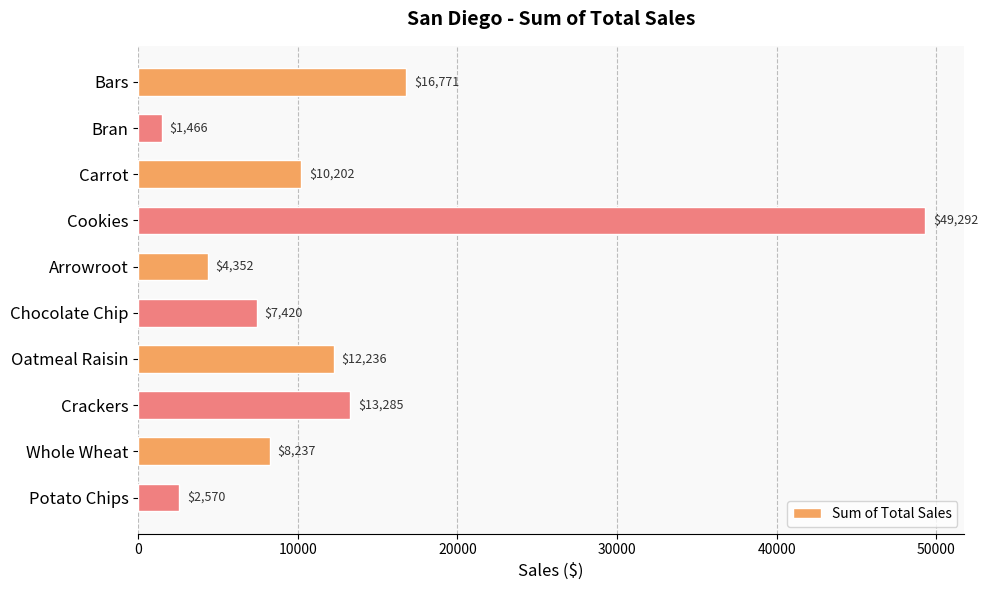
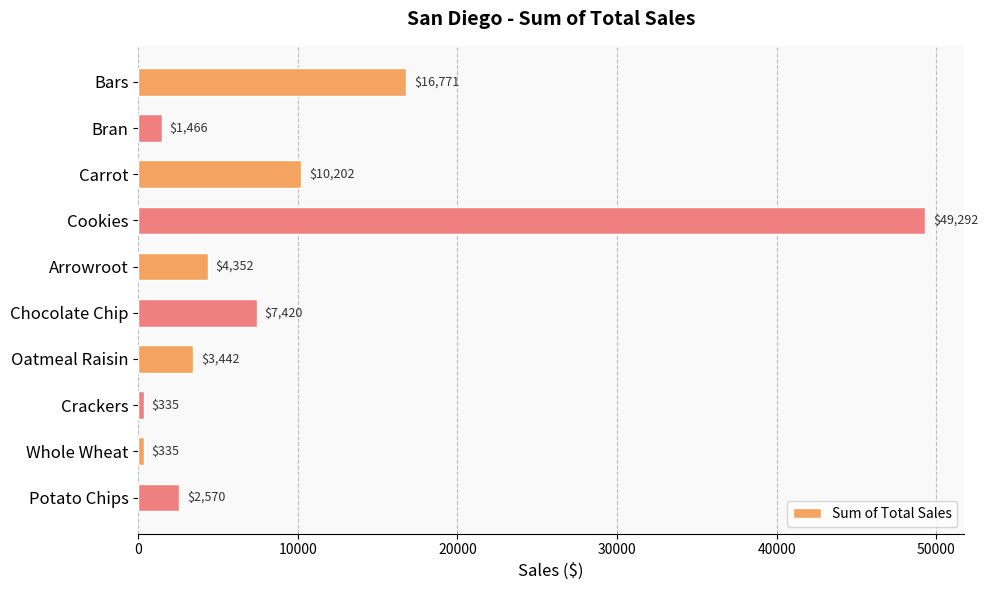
  {
    "Bars": "$16,771",
    "Bran": "$1,466",
    "Carrot": "$10,202",
    "Cookies": "$49,292",
    "Arrowroot": "$4,352",
    "Chocolate Chip": "$7,420",
-   "Oatmeal Raisin": "$12,236",
-   "Crackers": "$13,285",
-   "Whole Wheat": "$8,237",
+   "Oatmeal Raisin": "$3,442",
+   "Crackers": "$335",
+   "Whole Wheat": "$335",
    "Potato Chips": "$2,570"
  }
